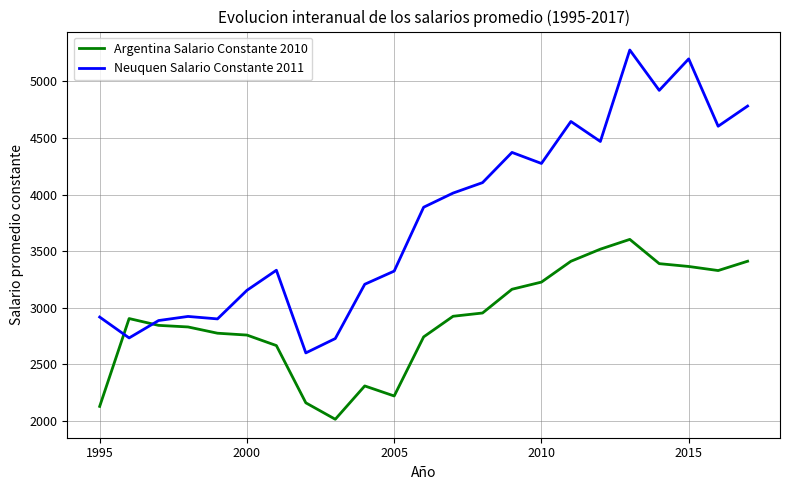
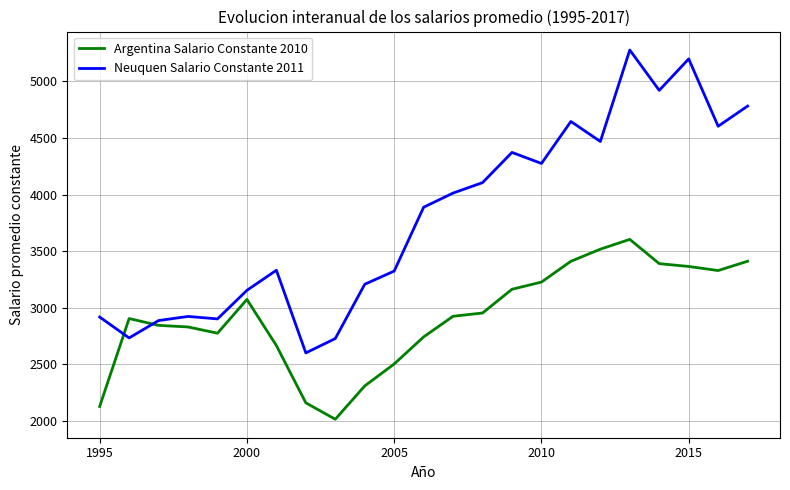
  {
    "Argentina Salario Constante 2010": {
      "1995": 2130,
-     "2000": 2760,
-     "2005": 2220,
+     "2000": 3070,
+     "2005": 2500,
      "2010": 3230,
      "2015": 3370
    },
    "Neuquen Salario Constante 2011": {
      "1995": 2920,
      "2000": 3150,
      "2005": 3320,
      "2010": 4280,
      "2015": 5200
    }
  }
